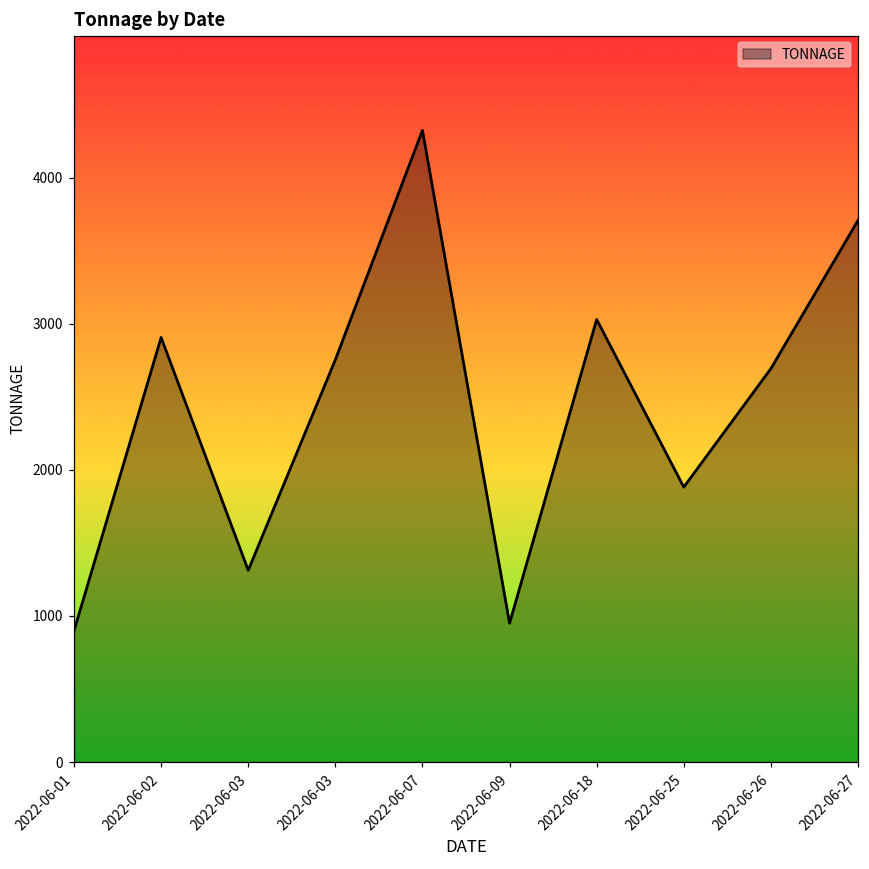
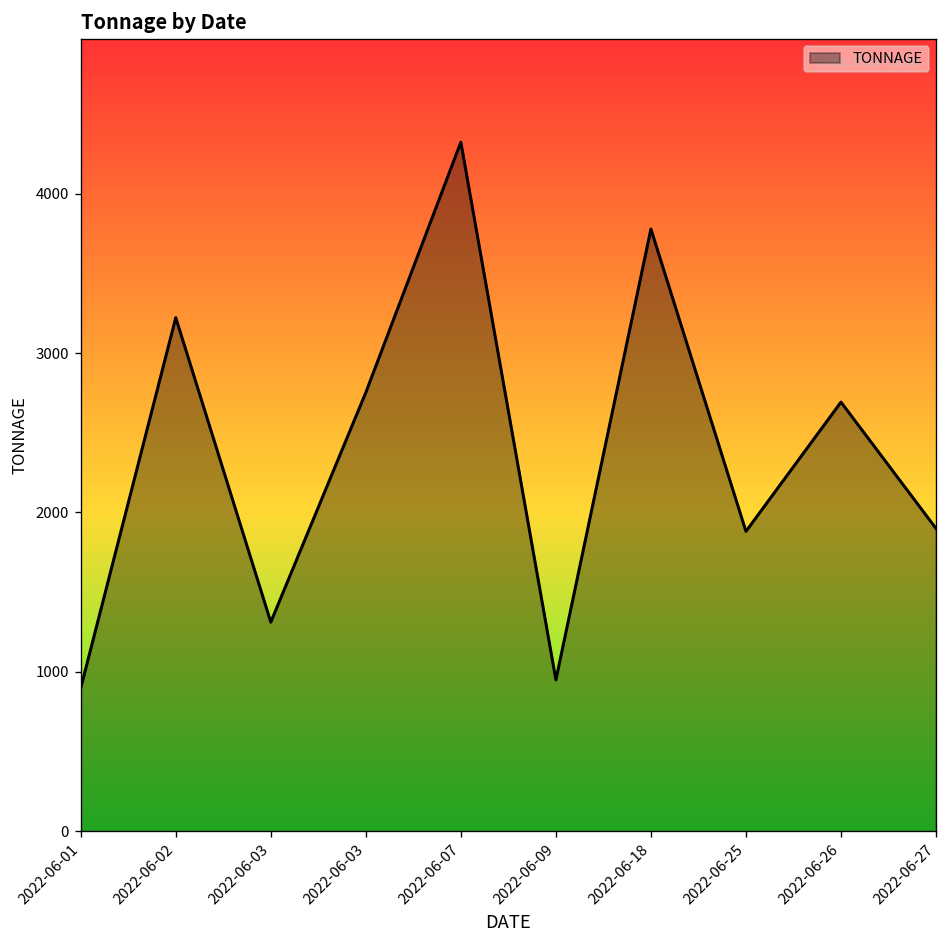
  {
    "2022-06-01": 900,
-   "2022-06-02": 2910,
+   "2022-06-02": 3220,
    "2022-06-07": 4320,
    "2022-06-09": 950,
-   "2022-06-18": 3030,
+   "2022-06-18": 3780,
    "2022-06-25": 1880,
    "2022-06-26": 2690,
-   "2022-06-27": 3710
+   "2022-06-27": 1900
  }
